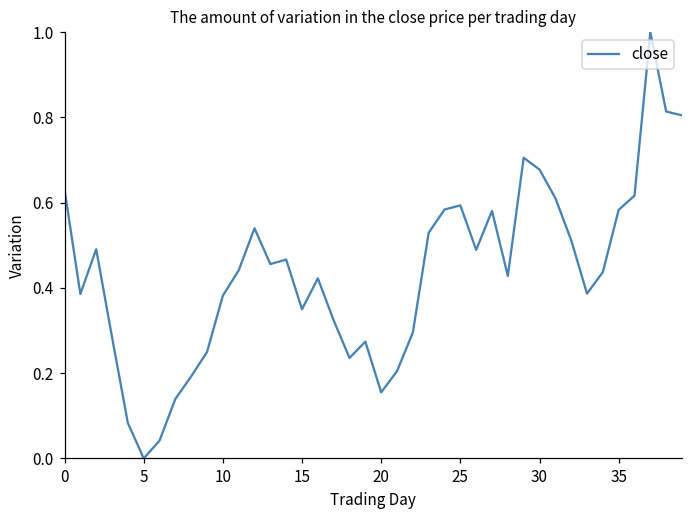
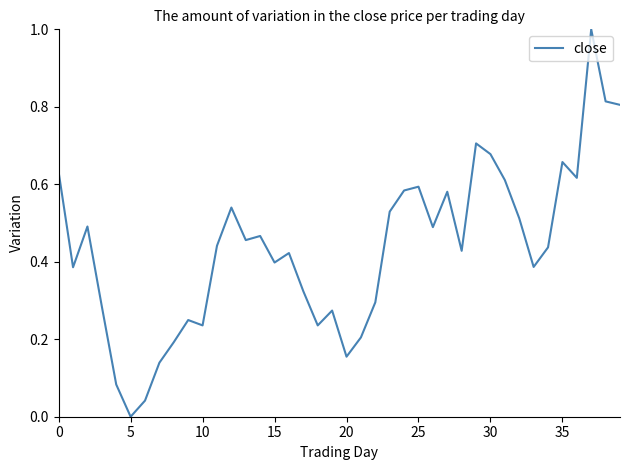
  {
    "0": 0.63,
    "5": 0.00,
-   "10": 0.38,
-   "15": 0.35,
+   "10": 0.24,
+   "15": 0.40,
    "20": 0.15,
    "25": 0.59,
    "30": 0.68,
-   "35": 0.58
+   "35": 0.66
  }
